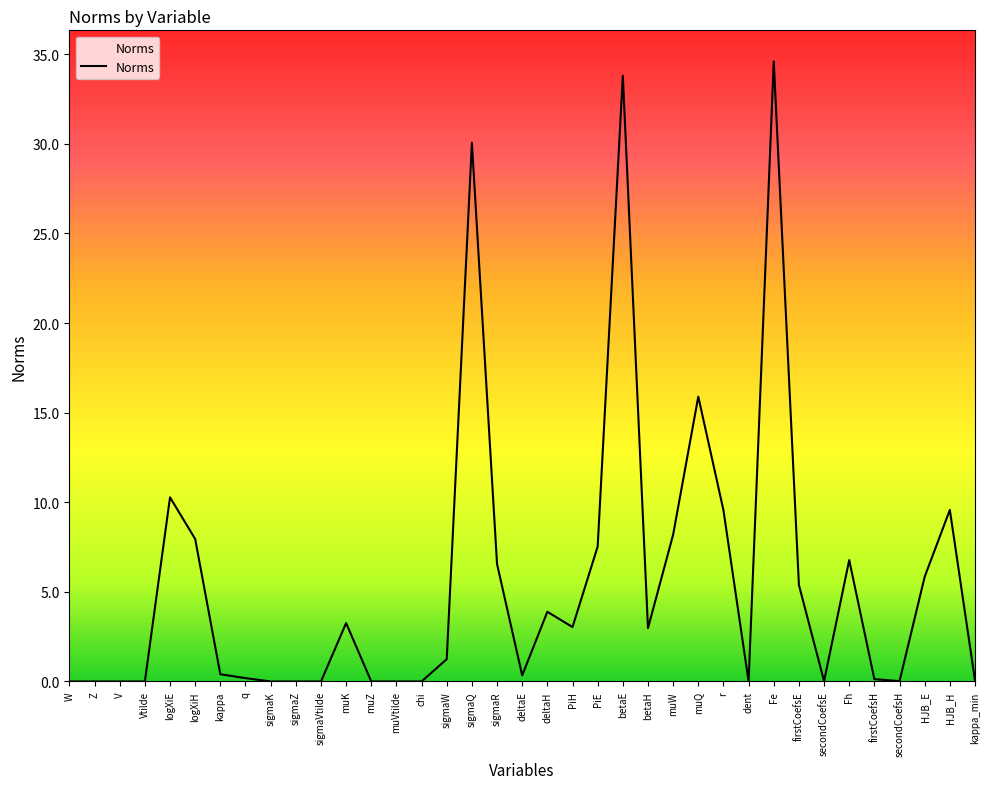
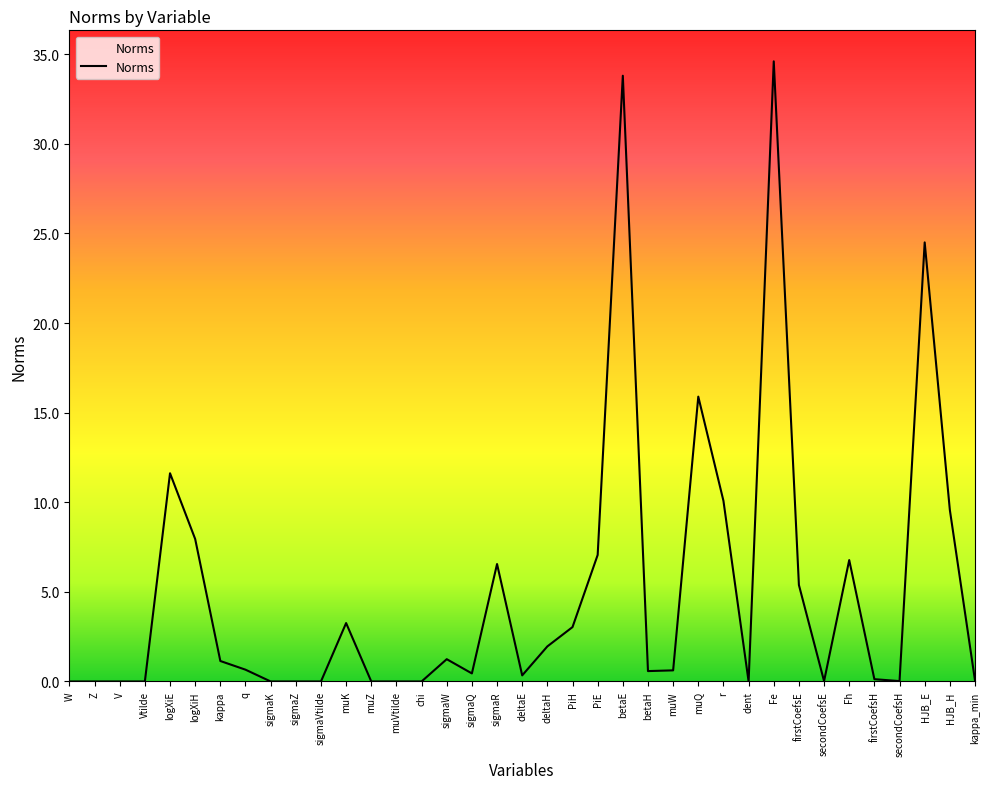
  {
    "W": 0.0,
    "Z": 0.0,
    "V": 0.0,
    "Vtilde": 0.0,
-   "logXiE": 10.3,
+   "logXiE": 11.6,
    "logXiH": 7.9,
-   "kappa": 0.4,
-   "q": 0.2,
+   "kappa": 1.1,
+   "q": 0.7,
    "sigmaK": 0.0,
    "sigmaZ": 0.0,
    "sigmaVtilde": 0.0,
    "muK": 3.3,
    "muZ": 0.0,
    "muVtilde": 0.0,
    "chi": 0.0,
    "sigmaW": 1.2,
-   "sigmaQ": 30.1,
+   "sigmaQ": 0.4,
    "sigmaR": 6.6,
    "deltaE": 0.3,
-   "deltaH": 3.9,
+   "deltaH": 2.0,
    "PiH": 3.0,
-   "PiE": 7.5,
+   "PiE": 7.1,
    "betaE": 33.8,
-   "betaH": 3.0,
-   "muW": 8.2,
+   "betaH": 0.6,
+   "muW": 0.6,
    "muQ": 15.9,
-   "r": 9.6,
+   "r": 10.1,
    "dent": 0.0,
    "Fe": 34.6,
    "firstCoefsE": 5.4,
    "secondCoefsE": 0.0,
    "Fh": 6.8,
    "firstCoefsH": 0.1,
    "secondCoefsH": 0.0,
-   "HJB_E": 5.8,
+   "HJB_E": 24.5,
    "HJB_H": 9.6,
    "kappa_min": 0.1
  }
